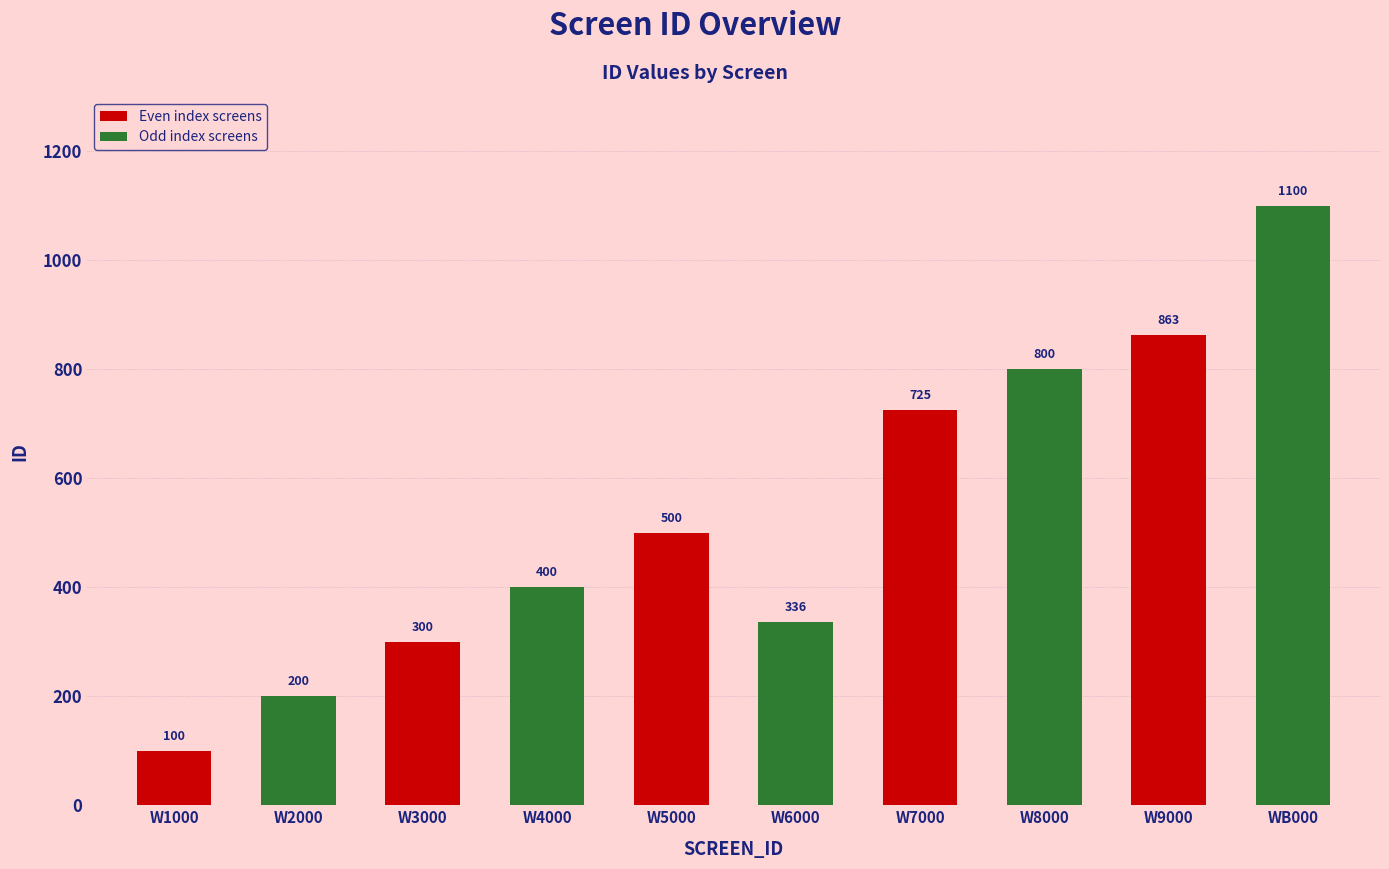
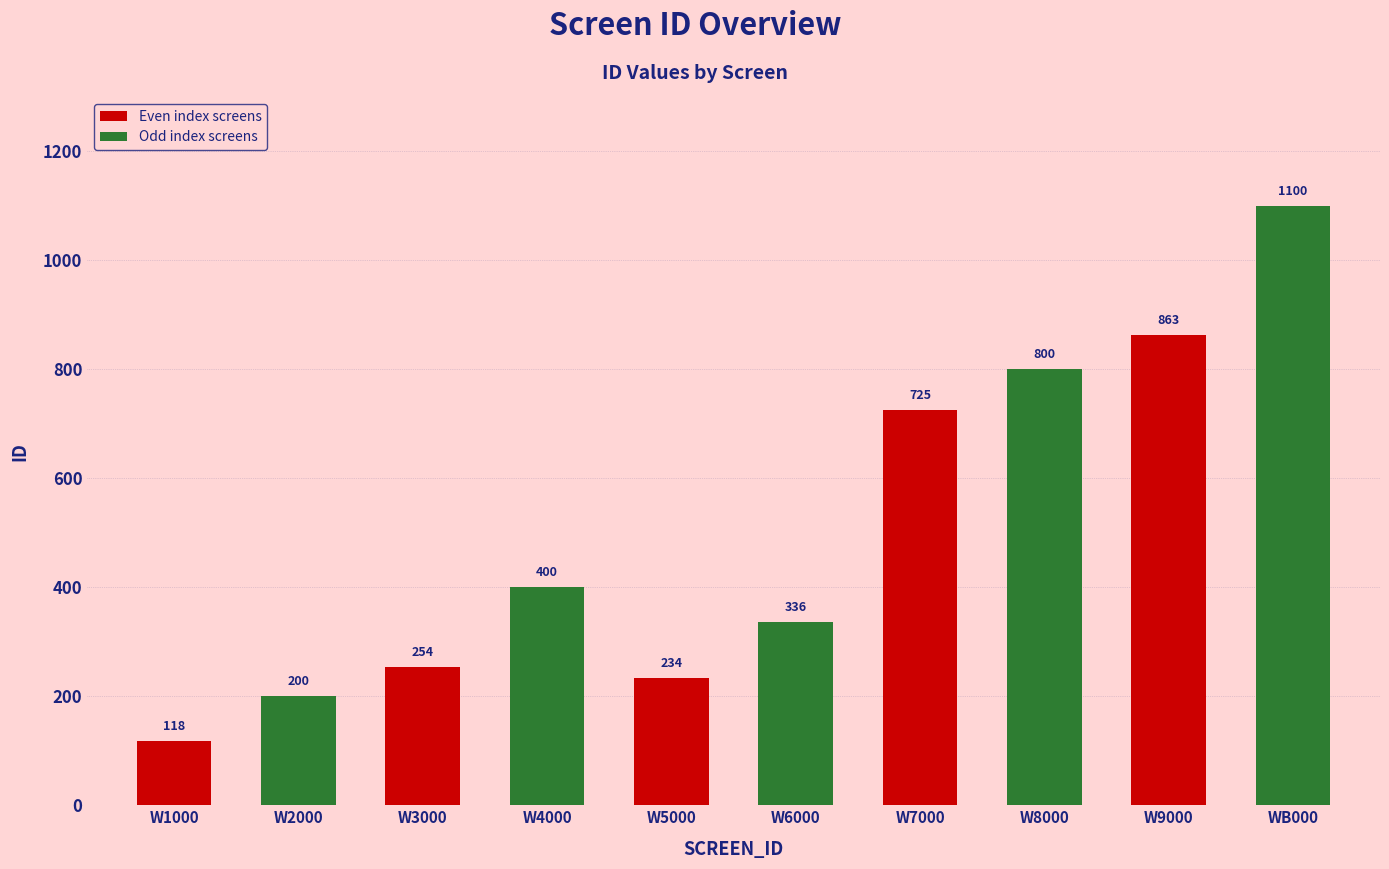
  {
-   "W1000": 100,
+   "W1000": 118,
    "W2000": 200,
-   "W3000": 300,
+   "W3000": 254,
    "W4000": 400,
-   "W5000": 500,
+   "W5000": 234,
    "W6000": 336,
    "W7000": 725,
    "W8000": 800,
    "W9000": 863,
    "WB000": 1100
  }
